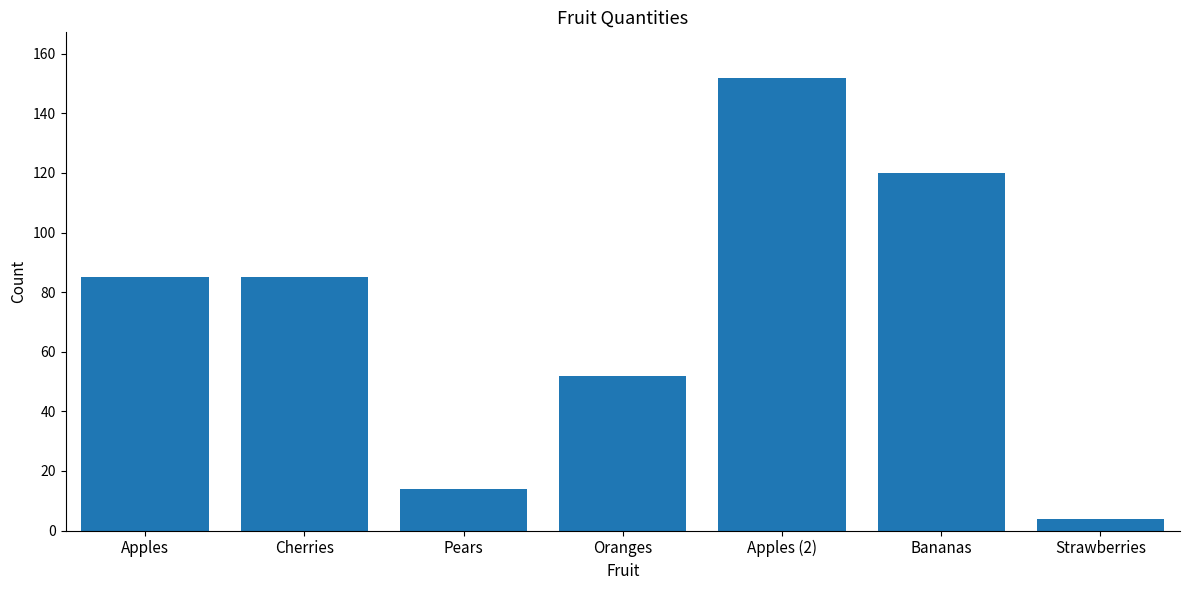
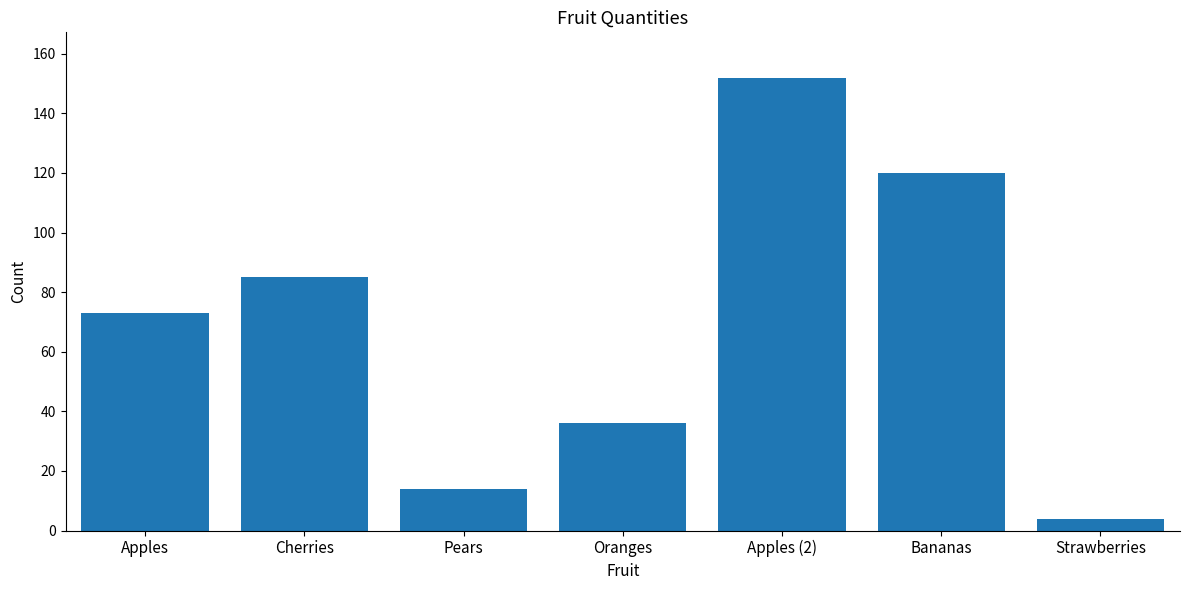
  {
-   "Apples": 85,
+   "Apples": 73,
    "Cherries": 85,
    "Pears": 14,
-   "Oranges": 52,
+   "Oranges": 36,
    "Apples (2)": 152,
    "Bananas": 120,
    "Strawberries": 4
  }
